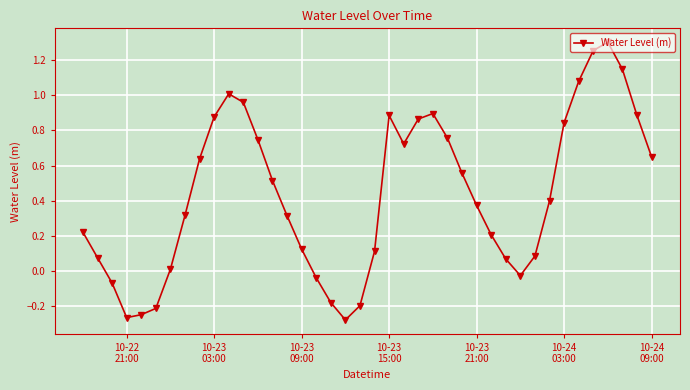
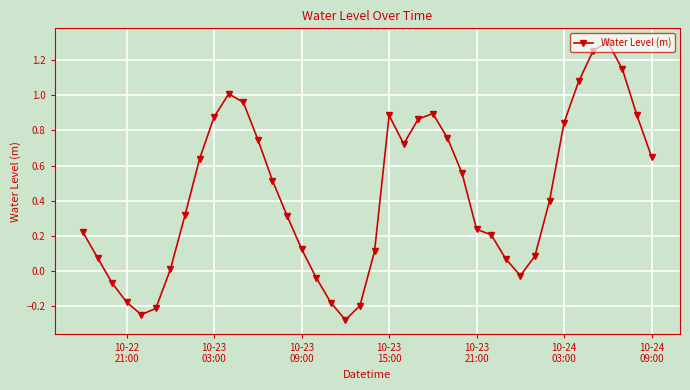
  {
-   "10-22 21:00": -0.26,
+   "10-22 21:00": -0.18,
    "10-23 03:00": 0.88,
    "10-23 09:00": 0.13,
    "10-23 15:00": 0.88,
-   "10-23 21:00": 0.37,
+   "10-23 21:00": 0.24,
    "10-24 03:00": 0.84,
    "10-24 09:00": 0.65
  }
